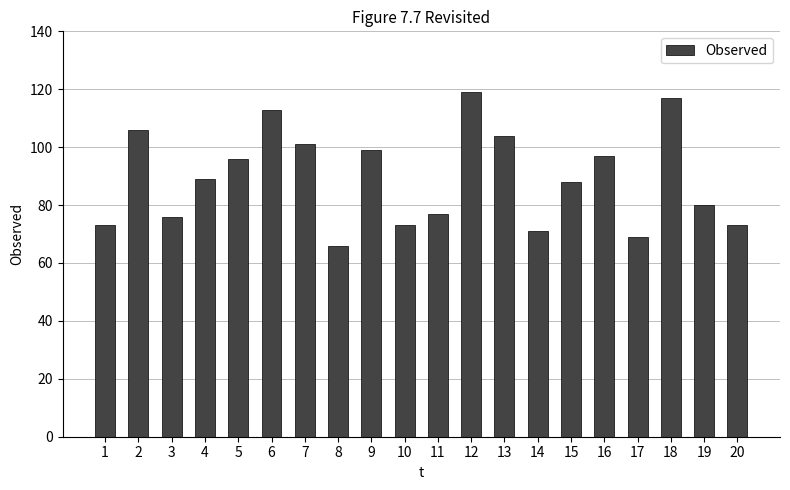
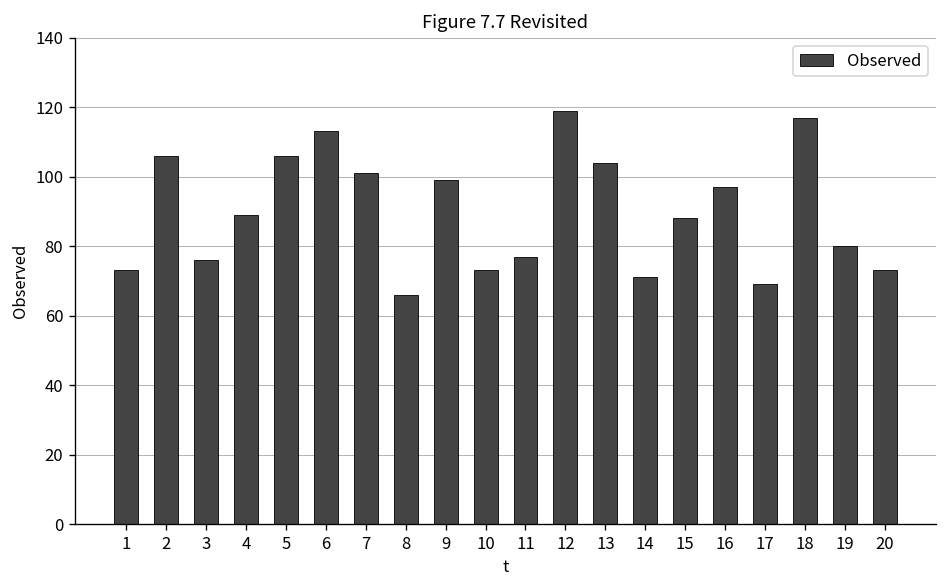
  {
    "1": 73,
    "2": 106,
    "3": 76,
    "4": 89,
-   "5": 96,
+   "5": 106,
    "6": 113,
    "7": 101,
    "8": 66,
    "9": 99,
    "10": 73,
    "11": 77,
    "12": 119,
    "13": 104,
    "14": 71,
    "15": 88,
    "16": 97,
    "17": 69,
    "18": 117,
    "19": 80,
    "20": 73
  }
